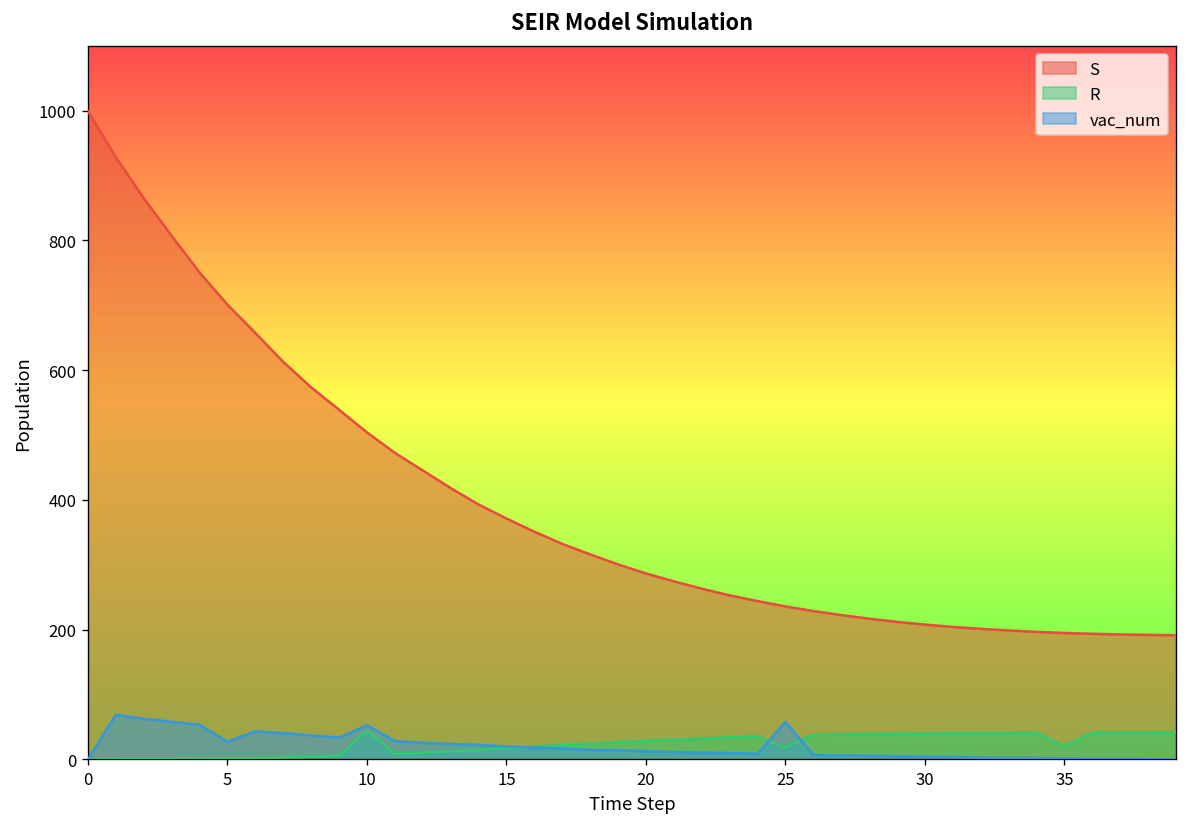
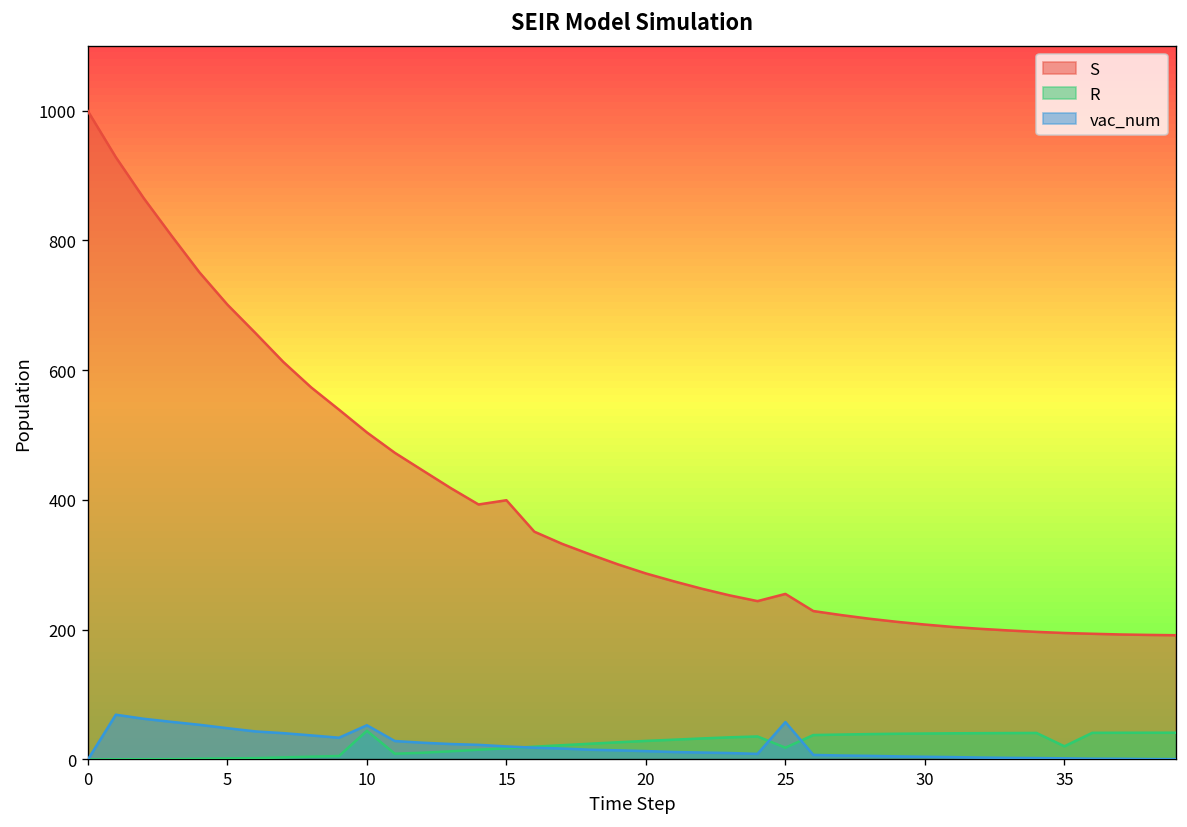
  {
    "S": {
      "0": 1000,
      "5": 700,
      "10": 500,
-     "15": 370,
+     "15": 400,
      "20": 290,
-     "25": 240,
+     "25": 260,
      "30": 210,
      "35": 190
    },
    "R": {
      "5": 0,
      "10": 40,
      "20": 30,
      "25": 20,
      "30": 40,
      "35": 20
    },
    "vac_num": {
-     "5": 30,
+     "5": 50,
      "10": 50,
      "20": 10,
      "25": 60,
      "30": 0,
      "35": 0
    }
  }
